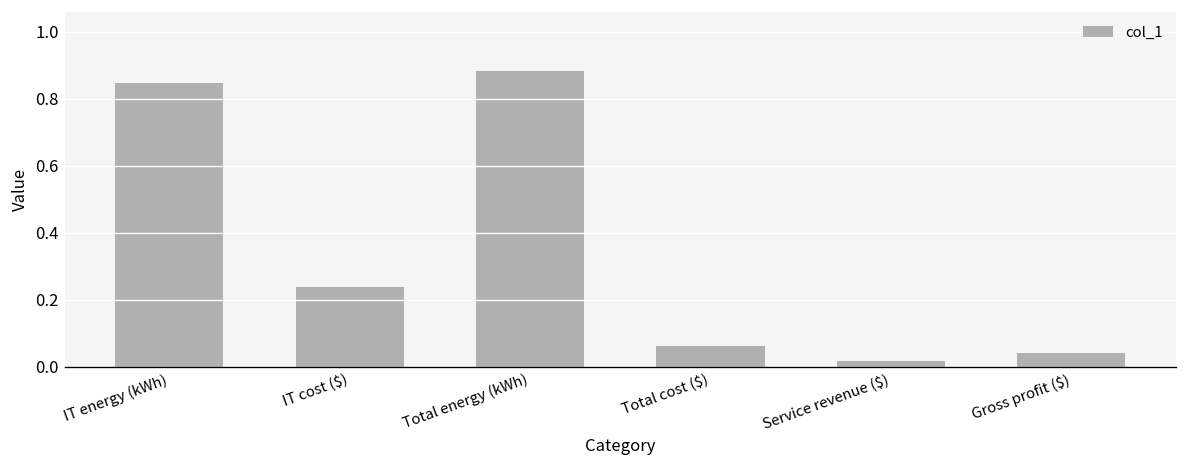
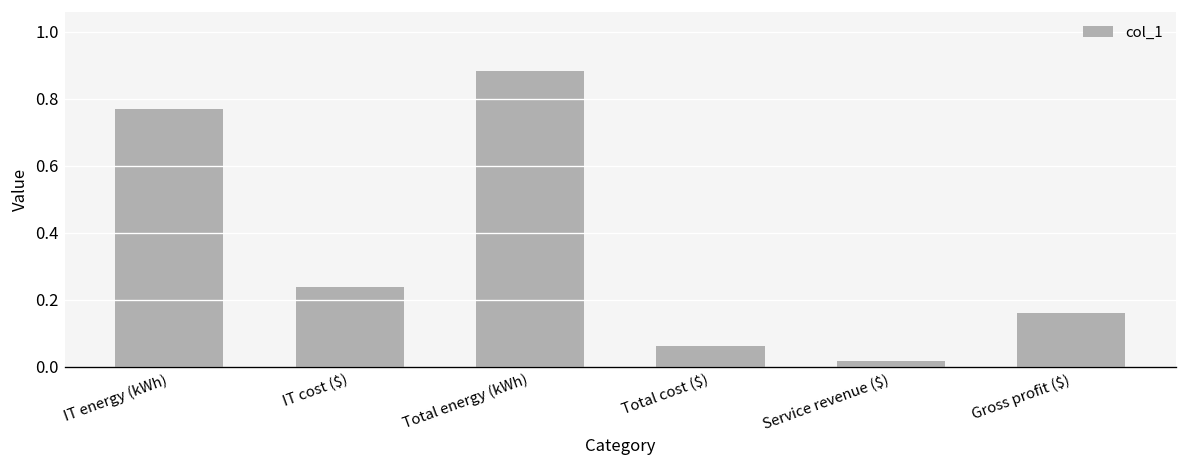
  {
-   "IT energy (kWh)": 0.85,
+   "IT energy (kWh)": 0.77,
    "IT cost ($)": 0.24,
    "Total energy (kWh)": 0.88,
    "Total cost ($)": 0.06,
    "Service revenue ($)": 0.02,
-   "Gross profit ($)": 0.04
+   "Gross profit ($)": 0.16
  }
